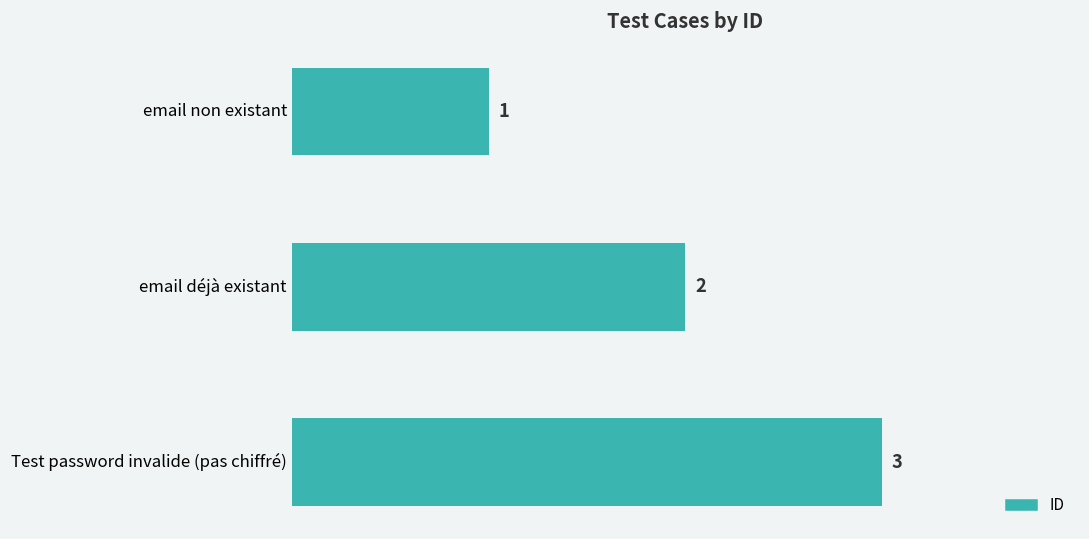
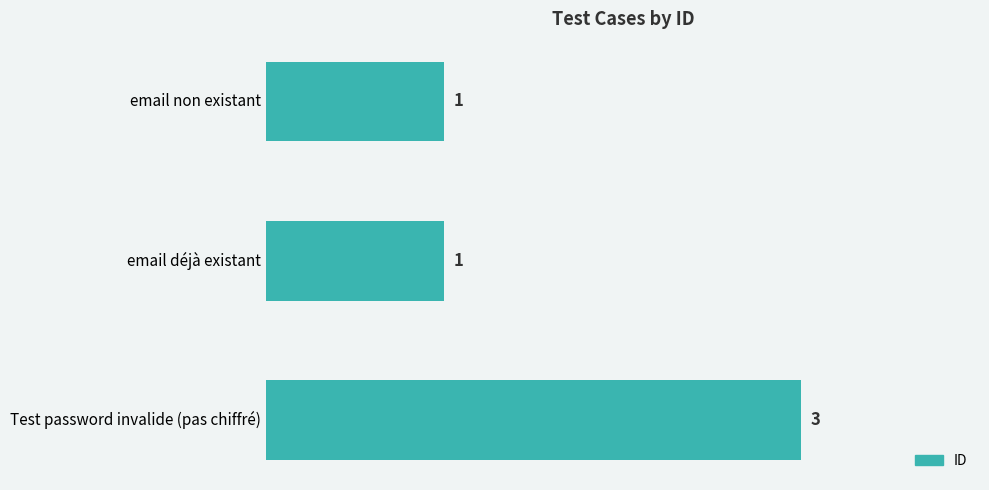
  {
    "email non existant": 1,
-   "email déjà existant": 2,
+   "email déjà existant": 1,
    "Test password invalide (pas chiffré)": 3
  }
